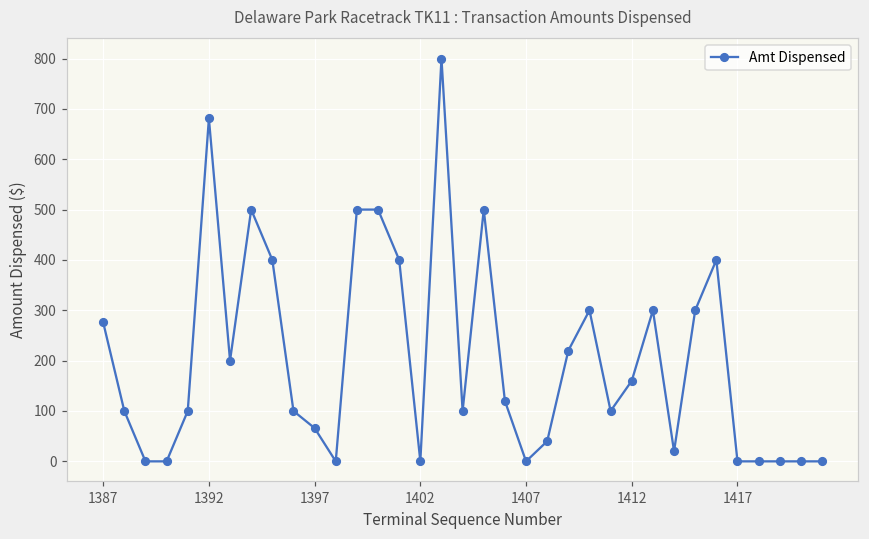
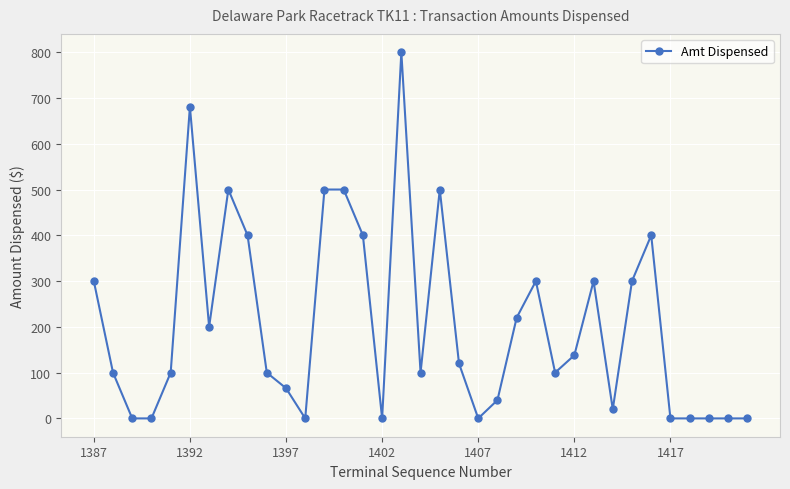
  {
-   "1387": 280,
+   "1387": 300,
    "1392": 680,
    "1397": 70,
    "1402": 0,
    "1407": 0,
-   "1412": 160,
+   "1412": 140,
    "1417": 0
  }
